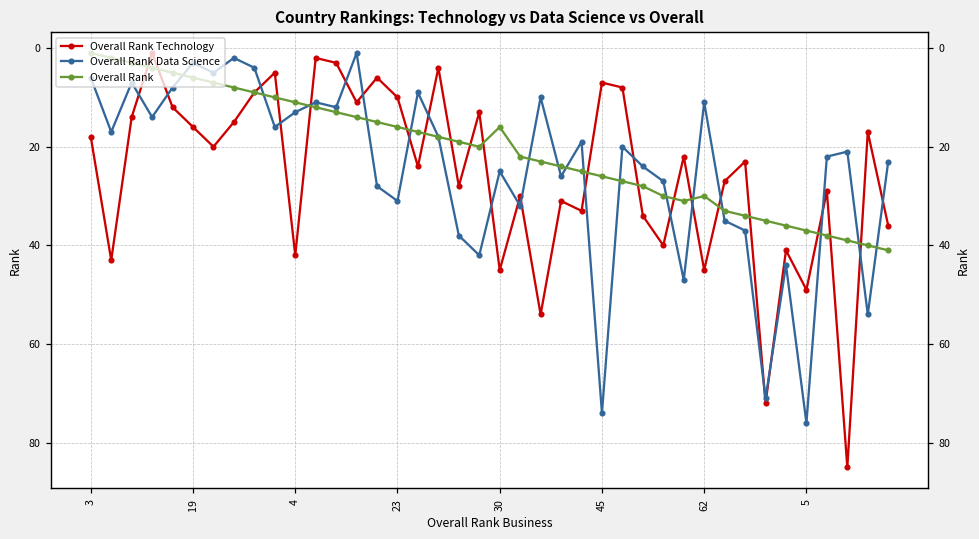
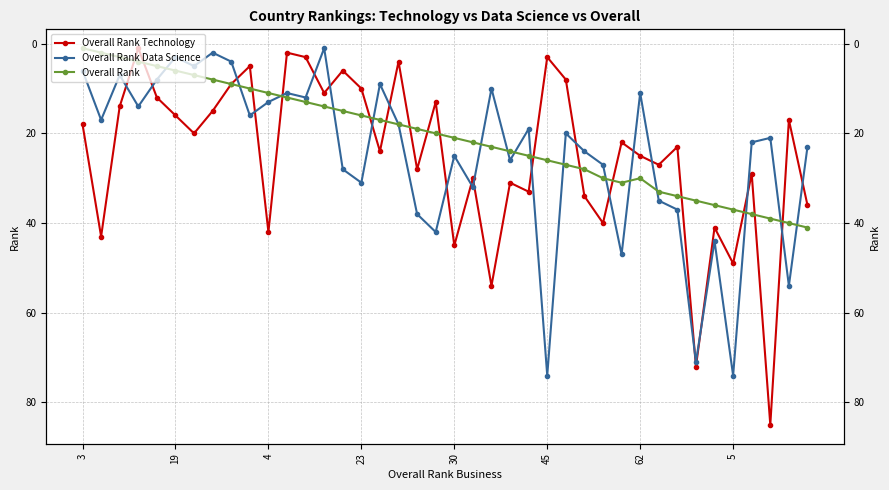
  {
    "Overall Rank Technology": {
      "30": 45,
-     "45": 7,
-     "62": 45,
+     "45": 3,
+     "62": 25,
      "5": 49
    },
    "Overall Rank Data Science": {
      "30": 25,
      "45": 74,
      "62": 11,
-     "5": 76
+     "5": 74
    },
    "Overall Rank": {
-     "30": 16,
+     "30": 21,
      "45": 26,
      "62": 30,
      "5": 37
    }
  }
